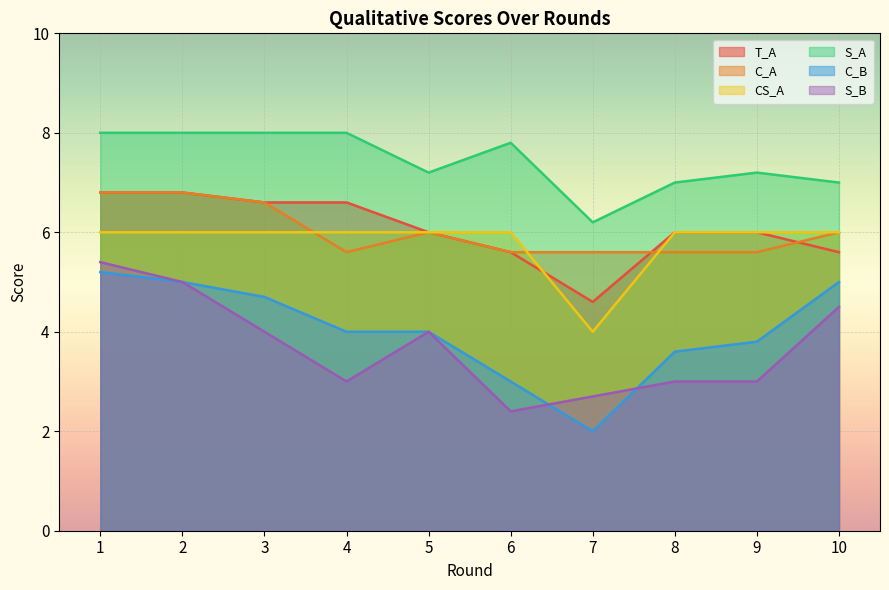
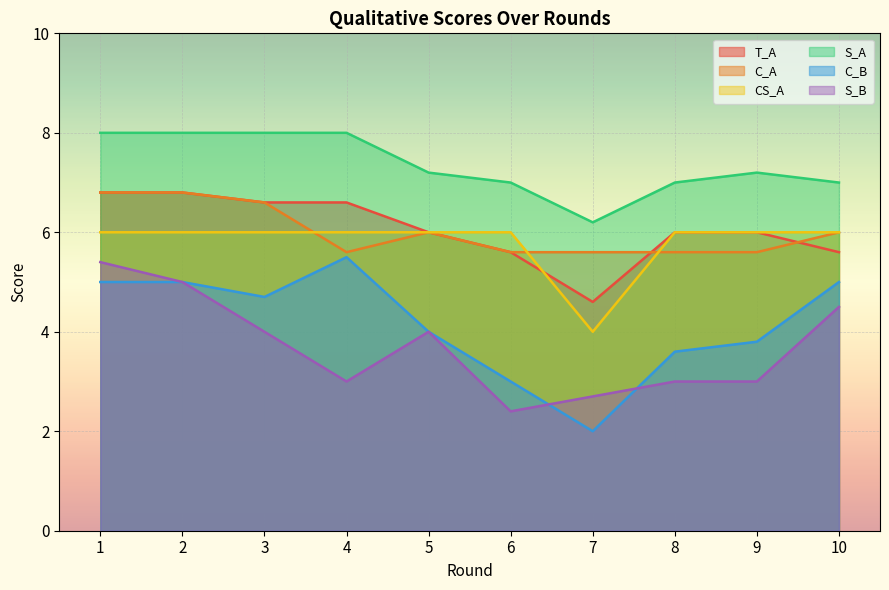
  {
    "S_A": {
      "1": 8.0,
      "2": 8.0,
      "3": 8.0,
      "4": 8.0,
      "5": 7.2,
-     "6": 7.8,
+     "6": 7.0,
      "7": 6.2,
      "8": 7.0,
      "9": 7.2,
      "10": 7.0
    },
    "C_B": {
-     "1": 5.2,
+     "1": 5.0,
      "3": 4.7,
-     "4": 4.0,
+     "4": 5.5,
      "6": 3.0,
      "7": 2.0,
      "8": 3.6,
      "9": 3.8,
      "10": 5.0
    },
    "S_B": {
      "1": 5.4,
      "3": 4.0,
      "4": 3.0,
      "6": 2.4,
      "7": 2.7,
      "8": 3.0,
      "9": 3.0,
      "10": 4.5
    }
  }
